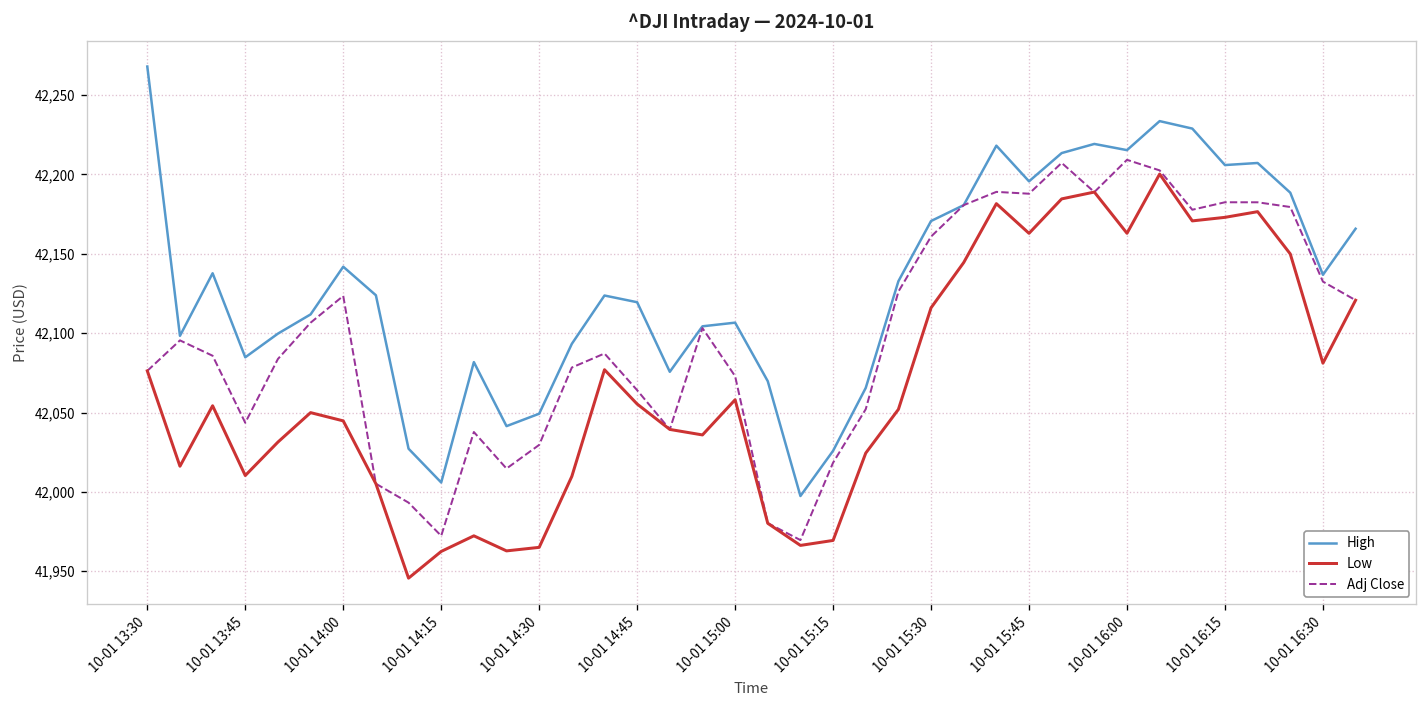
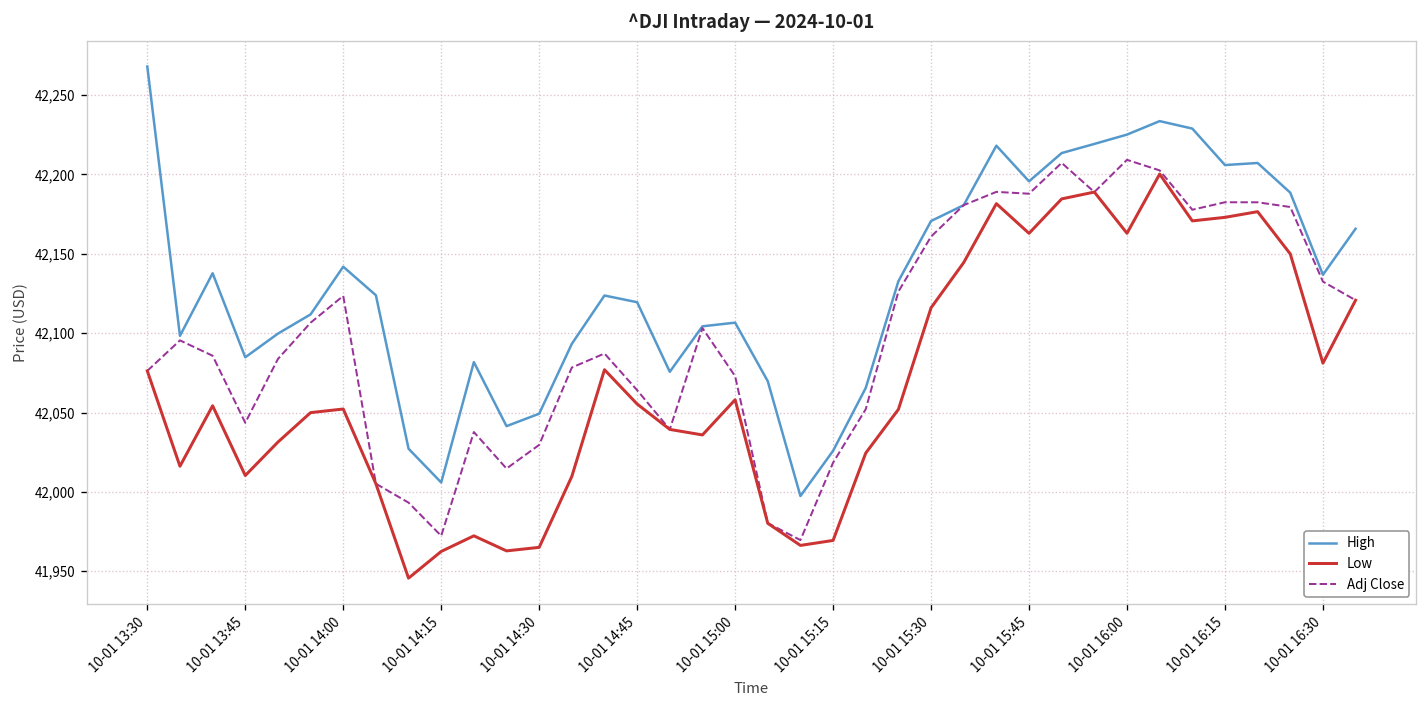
  {
    "High": {
      "10-01 13:30": "42,268",
      "10-01 13:45": "42,085",
      "10-01 14:00": "42,142",
      "10-01 14:15": "42,006",
      "10-01 14:30": "42,049",
      "10-01 14:45": "42,119",
      "10-01 15:00": "42,107",
      "10-01 15:15": "42,026",
      "10-01 15:30": "42,171",
      "10-01 15:45": "42,196",
-     "10-01 16:00": "42,215",
+     "10-01 16:00": "42,225",
      "10-01 16:15": "42,206",
      "10-01 16:30": "42,137"
    },
    "Low": {
      "10-01 13:45": "42,010",
-     "10-01 14:00": "42,045",
+     "10-01 14:00": "42,052",
      "10-01 14:15": "41,962",
      "10-01 14:30": "41,965",
      "10-01 14:45": "42,055",
      "10-01 15:00": "42,058",
      "10-01 15:15": "41,969",
      "10-01 15:30": "42,116",
      "10-01 15:45": "42,163",
      "10-01 16:00": "42,163",
      "10-01 16:15": "42,173",
      "10-01 16:30": "42,081"
    },
    "Adj Close": {
      "10-01 13:45": "42,044",
      "10-01 14:00": "42,123",
      "10-01 14:15": "41,972",
      "10-01 14:30": "42,030",
      "10-01 14:45": "42,064",
      "10-01 15:00": "42,073",
      "10-01 15:15": "42,018",
      "10-01 15:30": "42,161",
      "10-01 15:45": "42,188",
      "10-01 16:00": "42,209",
      "10-01 16:15": "42,182",
      "10-01 16:30": "42,132"
    }
  }
